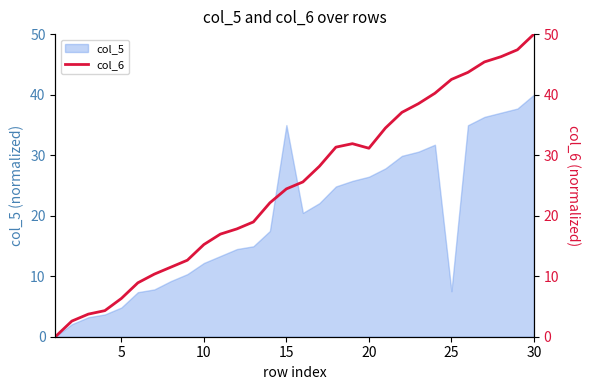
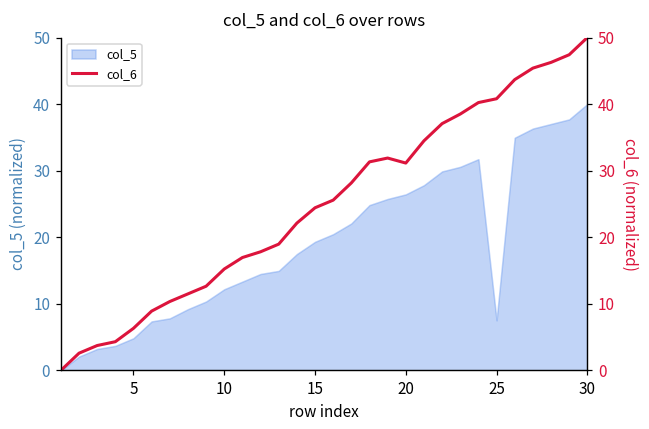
  {
    "col_5": {
      "5": 5,
      "10": 12,
-     "15": 35,
+     "15": 19,
      "20": 26,
      "25": 8,
      "30": 40
    },
    "col_6": {
      "5": 6,
      "10": 15,
      "15": 24,
      "20": 31,
-     "25": 43,
+     "25": 41,
      "30": 50
    }
  }
